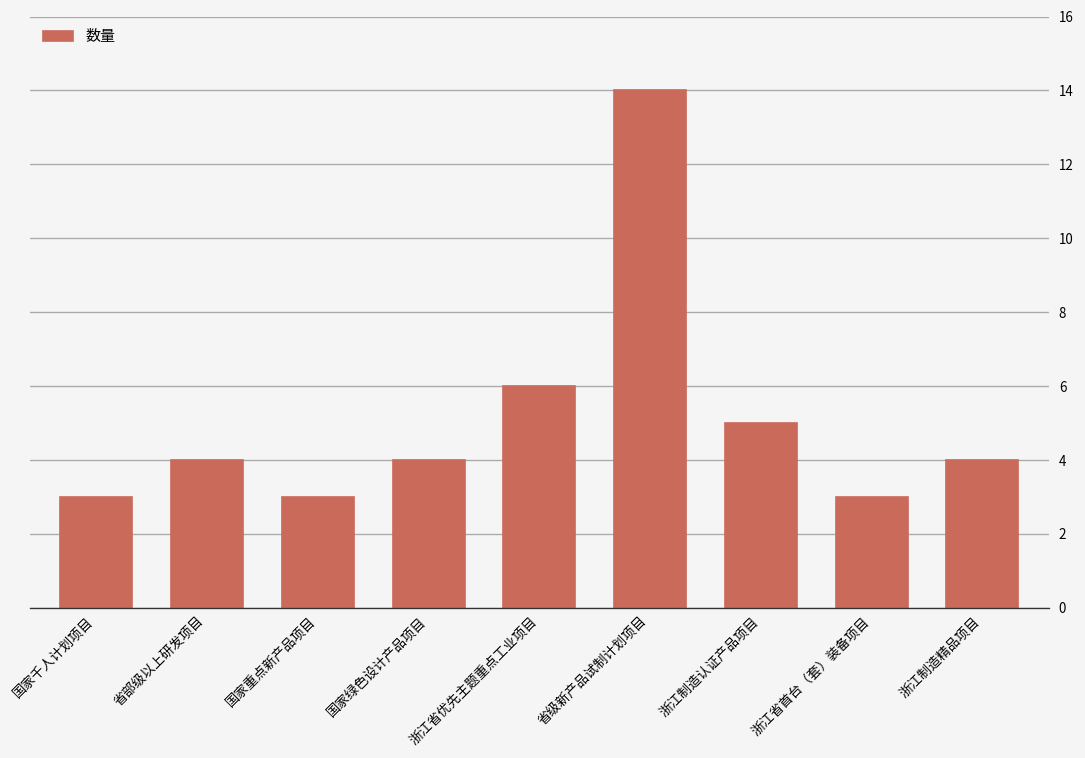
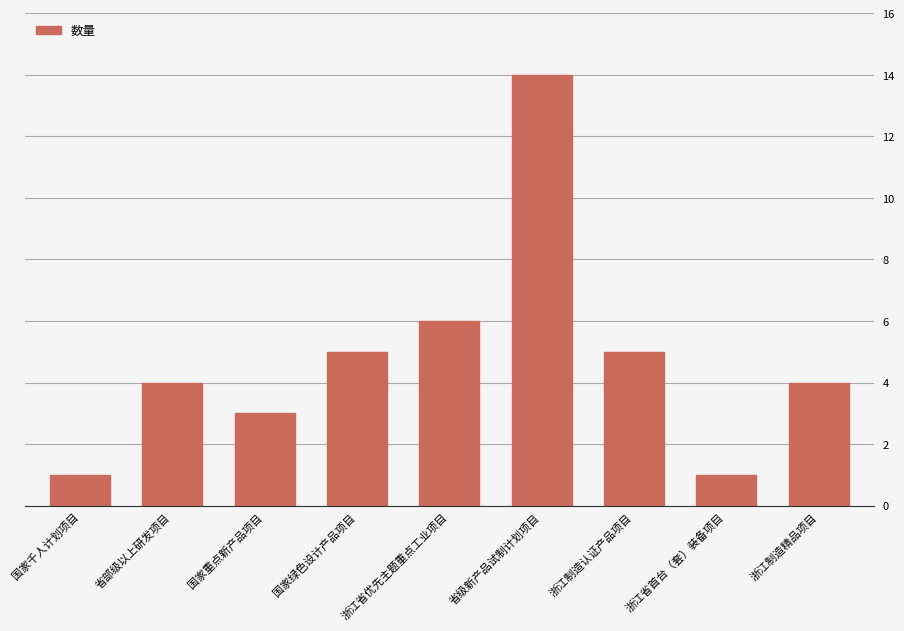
  {
-   "国家千人计划项目": 3,
+   "国家千人计划项目": 1,
    "省部级以上研发项目": 4,
    "国家重点新产品项目": 3,
-   "国家绿色设计产品项目": 4,
+   "国家绿色设计产品项目": 5,
    "浙江省优先主题重点工业项目": 6,
    "省级新产品试制计划项目": 14,
    "浙江制造认证产品项目": 5,
-   "浙江省首台（套）装备项目": 3,
+   "浙江省首台（套）装备项目": 1,
    "浙江制造精品项目": 4
  }
